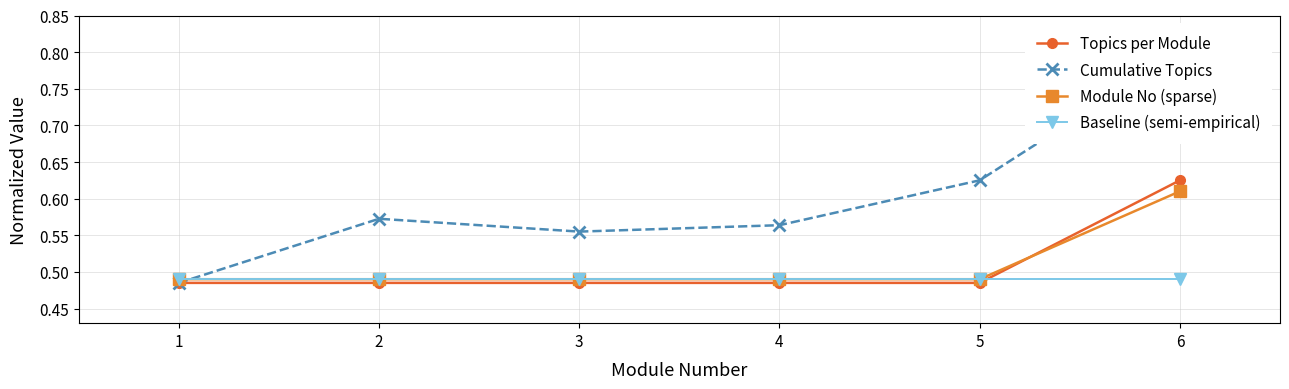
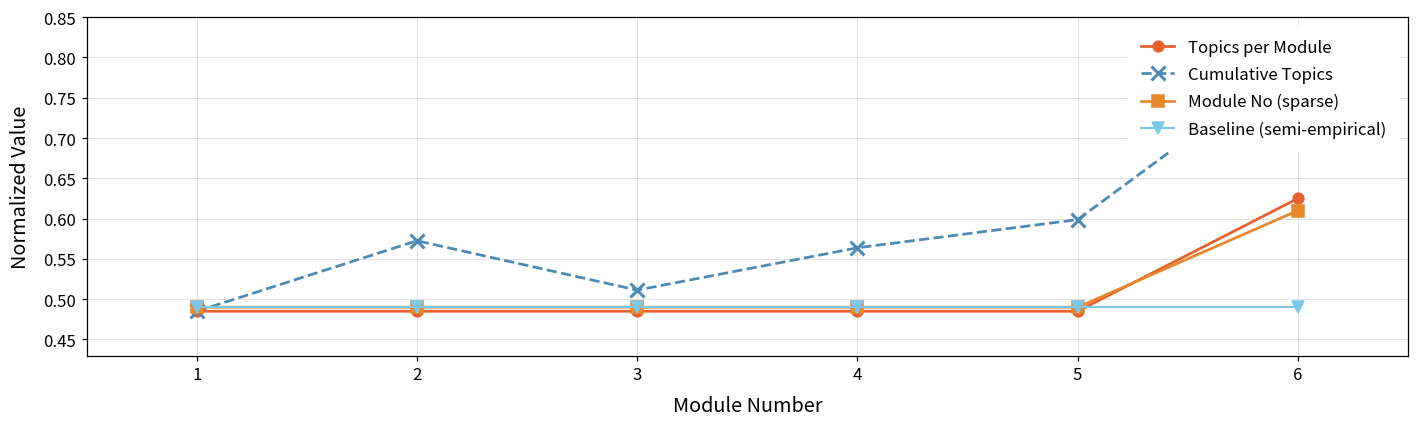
  {
    "Cumulative Topics": {
      "2": 0.57,
-     "3": 0.56,
+     "3": 0.51,
      "4": 0.56,
-     "5": 0.63
+     "5": 0.60
    },
    "Baseline (semi-empirical)": {
      "6": 0.49
    }
  }
